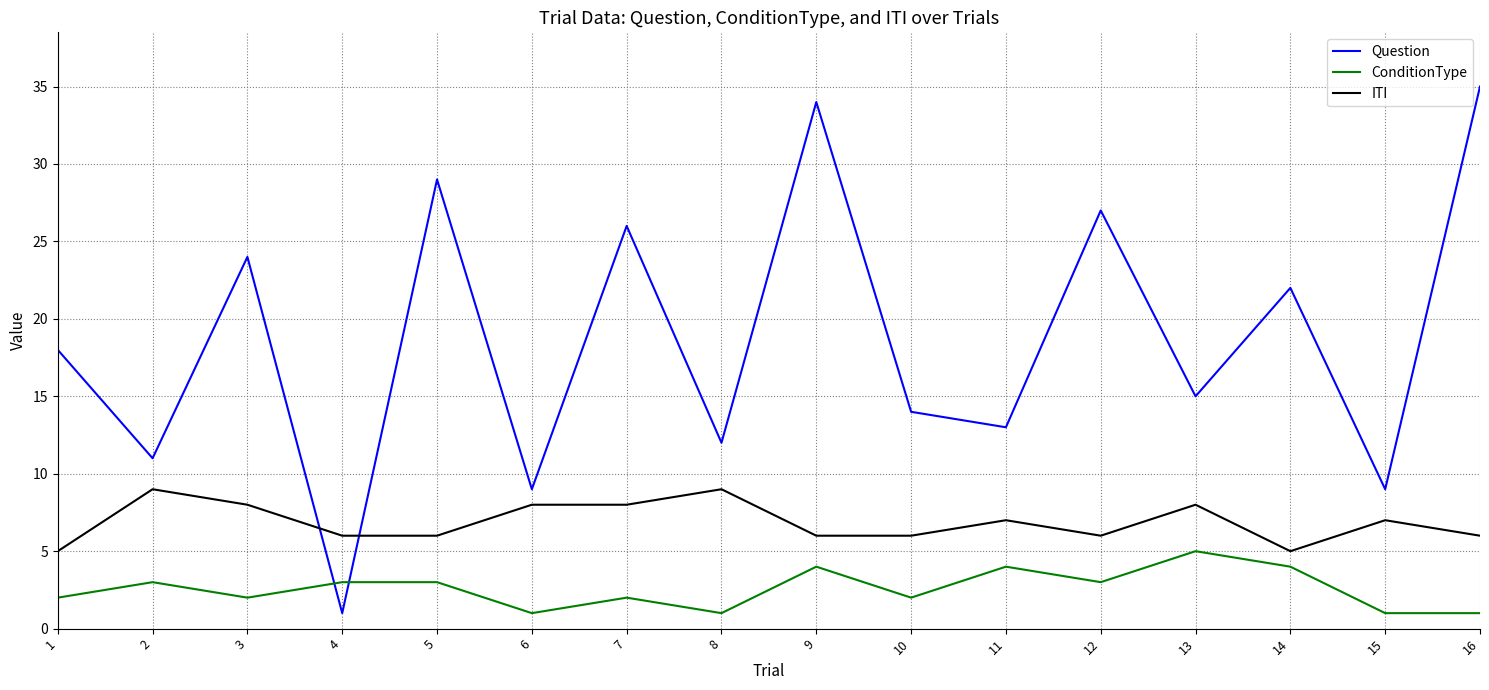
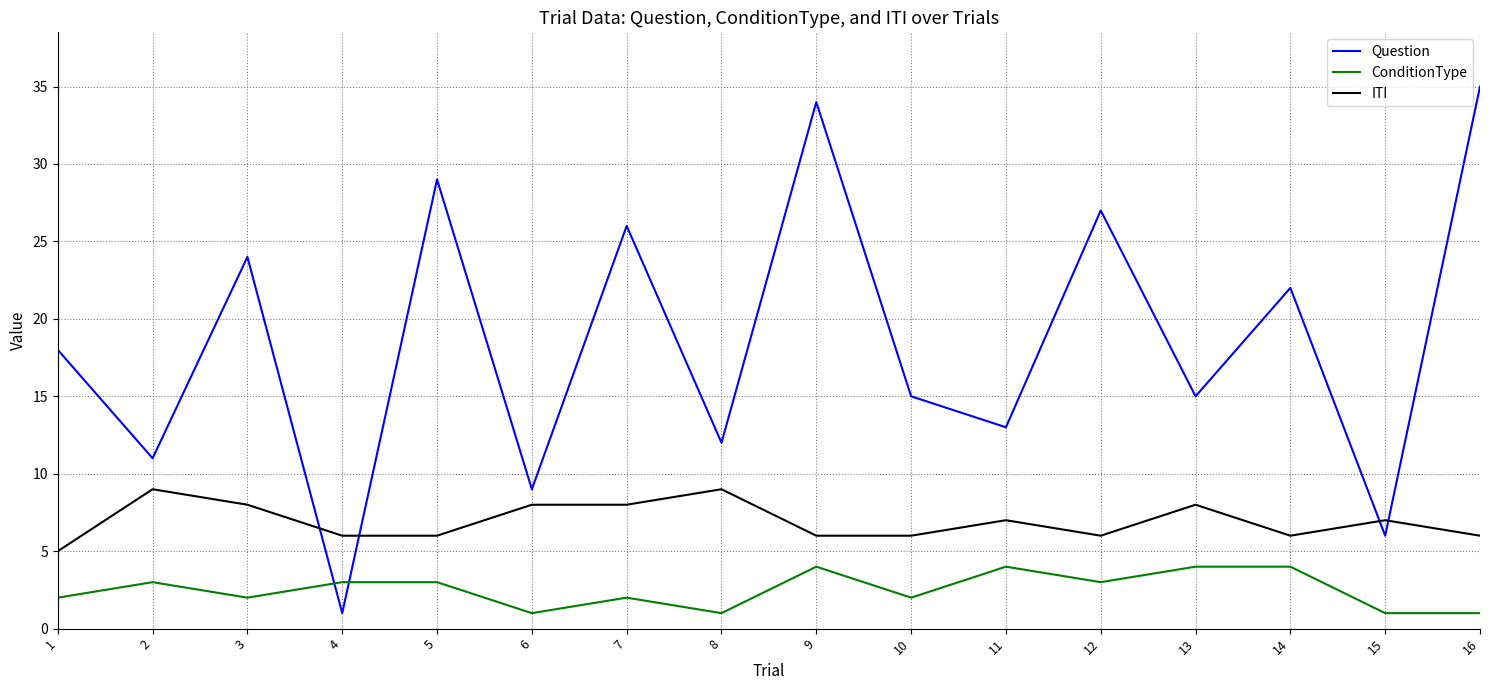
  {
    "Question": {
      "1": 18,
      "2": 11,
      "3": 24,
      "4": 1,
      "5": 29,
      "6": 9,
      "7": 26,
      "8": 12,
      "9": 34,
-     "10": 14,
+     "10": 15,
      "11": 13,
      "12": 27,
      "13": 15,
      "14": 22,
-     "15": 9,
+     "15": 6,
      "16": 35
    },
    "ConditionType": {
      "1": 2,
      "2": 3,
      "3": 2,
      "4": 3,
      "5": 3,
      "6": 1,
      "7": 2,
      "8": 1,
      "9": 4,
      "10": 2,
      "11": 4,
      "12": 3,
-     "13": 5,
+     "13": 4,
      "14": 4,
      "15": 1,
      "16": 1
    },
    "ITI": {
      "1": 5,
      "2": 9,
      "3": 8,
      "4": 6,
      "5": 6,
      "6": 8,
      "7": 8,
      "8": 9,
      "9": 6,
      "10": 6,
      "11": 7,
      "12": 6,
      "13": 8,
-     "14": 5,
+     "14": 6,
      "15": 7,
      "16": 6
    }
  }
